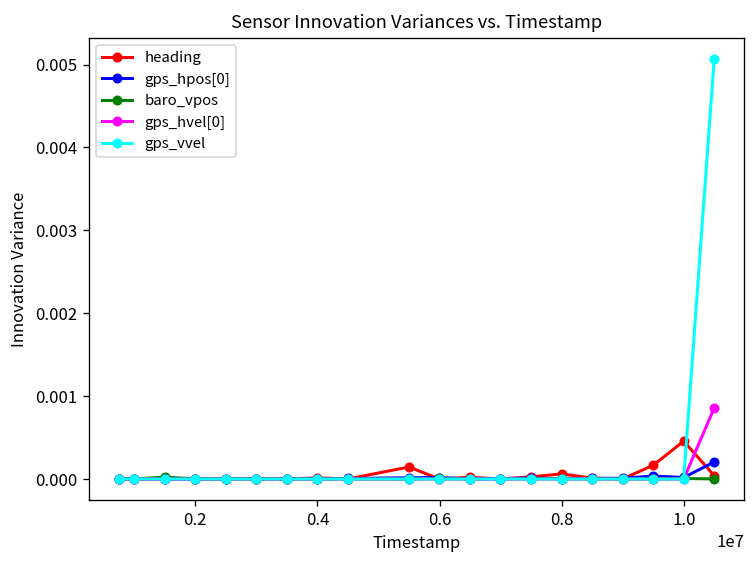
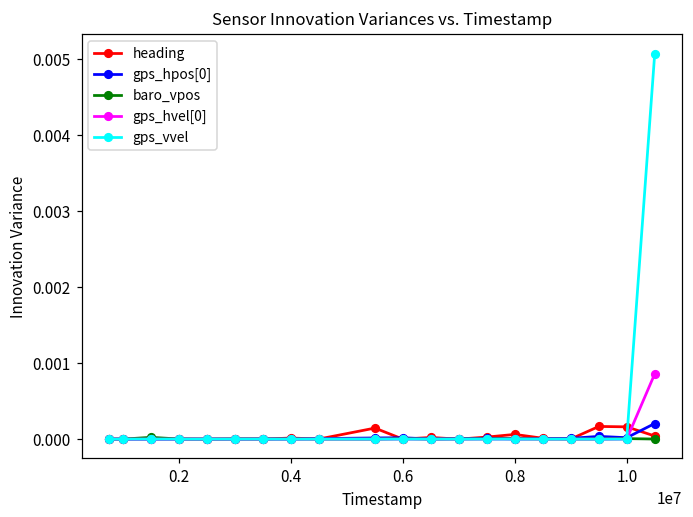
  {
    "heading": {
      "0.8": 0.0001,
-     "1.0": 0.0005
+     "1.0": 0.0002
    }
  }
